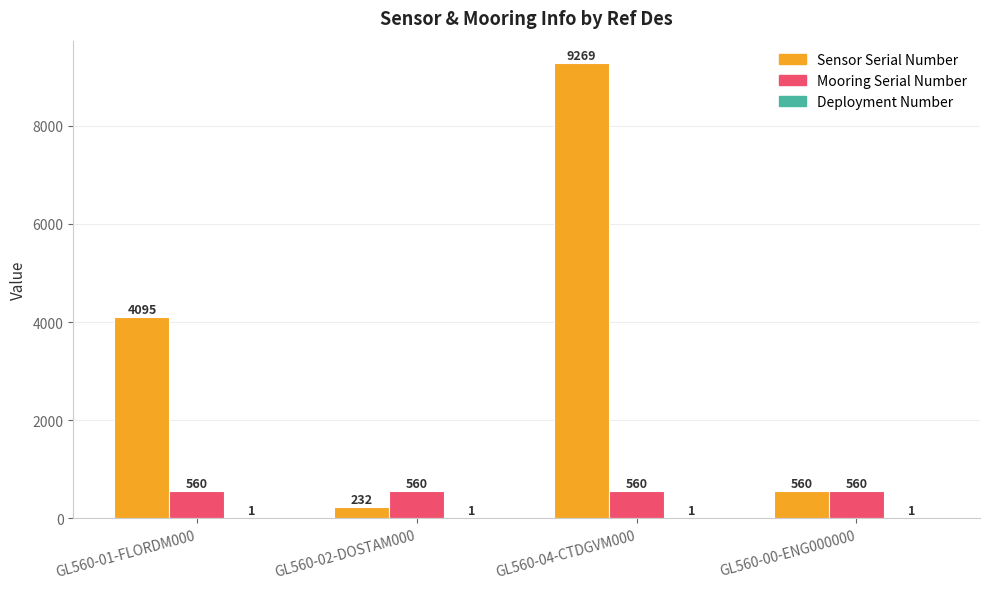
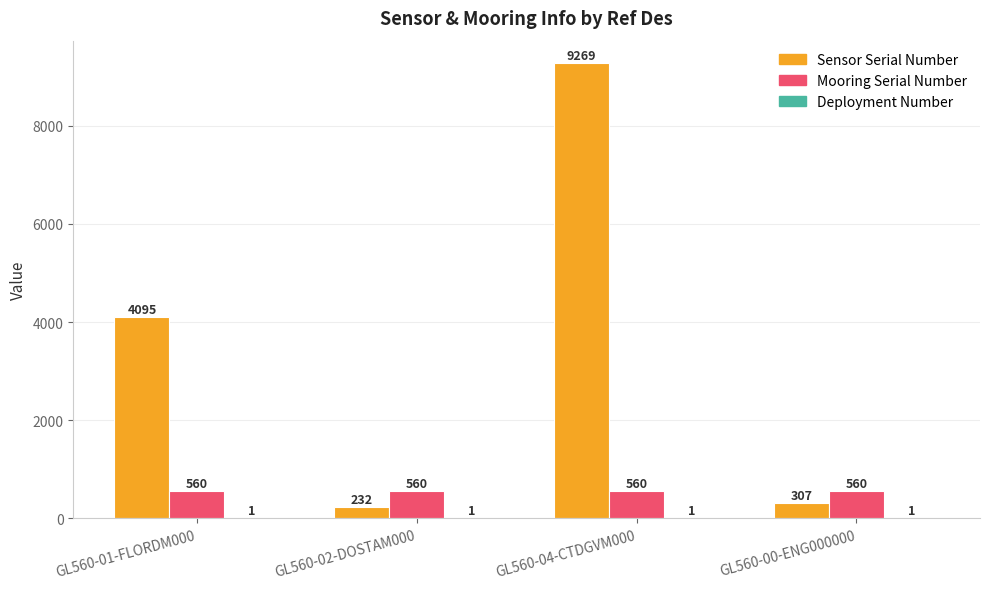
  {
    "Sensor Serial Number": {
      "GL560-01-FLORDM000": 4095,
      "GL560-02-DOSTAM000": 232,
      "GL560-04-CTDGVM000": 9269,
-     "GL560-00-ENG000000": 560
+     "GL560-00-ENG000000": 307
    },
    "Mooring Serial Number": {
      "GL560-01-FLORDM000": 560,
      "GL560-02-DOSTAM000": 560,
      "GL560-04-CTDGVM000": 560,
      "GL560-00-ENG000000": 560
    },
    "Deployment Number": {
      "GL560-01-FLORDM000": 1,
      "GL560-02-DOSTAM000": 1,
      "GL560-04-CTDGVM000": 1,
      "GL560-00-ENG000000": 1
    }
  }
